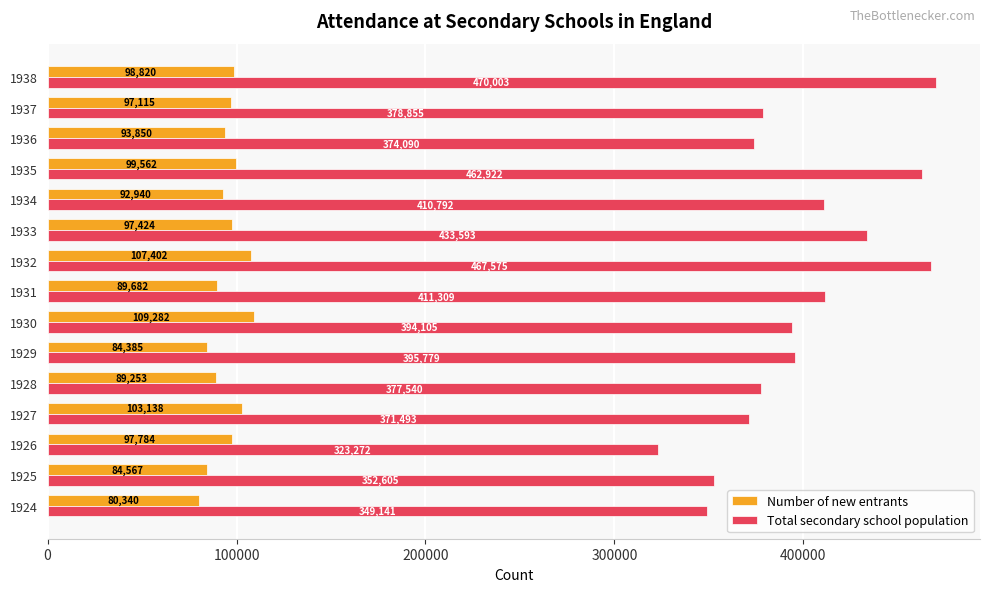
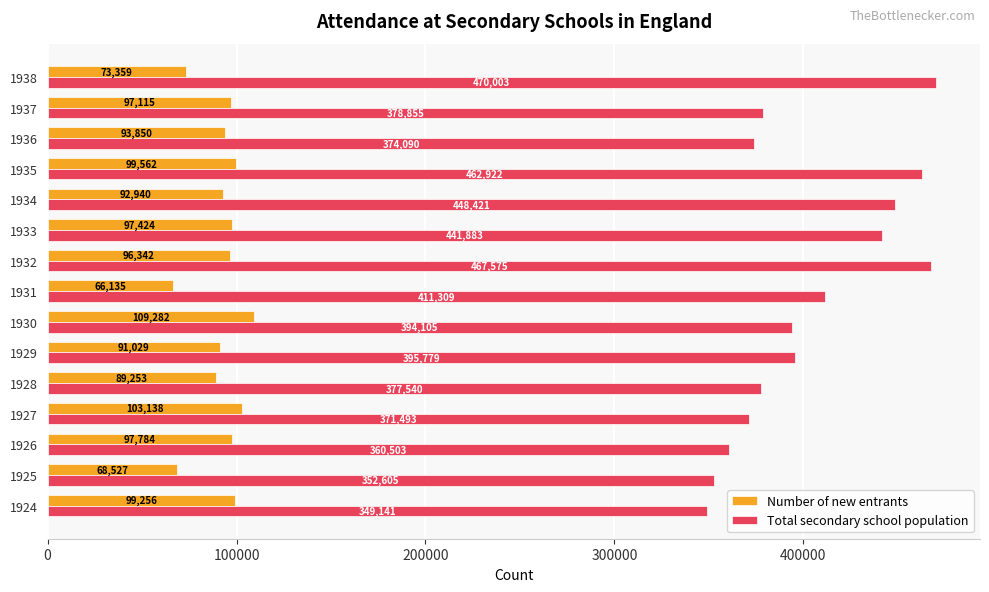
  {
    "Number of new entrants": {
-     "1938": "98,820",
+     "1938": "73,359",
      "1937": "97,115",
      "1936": "93,850",
      "1935": "99,562",
      "1934": "92,940",
      "1933": "97,424",
-     "1932": "107,402",
-     "1931": "89,682",
+     "1932": "96,342",
+     "1931": "66,135",
      "1930": "109,282",
-     "1929": "84,385",
+     "1929": "91,029",
      "1928": "89,253",
      "1927": "103,138",
      "1926": "97,784",
-     "1925": "84,567",
-     "1924": "80,340"
+     "1925": "68,527",
+     "1924": "99,256"
    },
    "Total secondary school population": {
      "1938": "470,003",
      "1937": "378,855",
      "1936": "374,090",
      "1935": "462,922",
-     "1934": "410,792",
-     "1933": "433,593",
+     "1934": "448,421",
+     "1933": "441,883",
      "1932": "467,575",
      "1931": "411,309",
      "1930": "394,105",
      "1929": "395,779",
      "1928": "377,540",
      "1927": "371,493",
-     "1926": "323,272",
+     "1926": "360,503",
      "1925": "352,605",
      "1924": "349,141"
    }
  }
